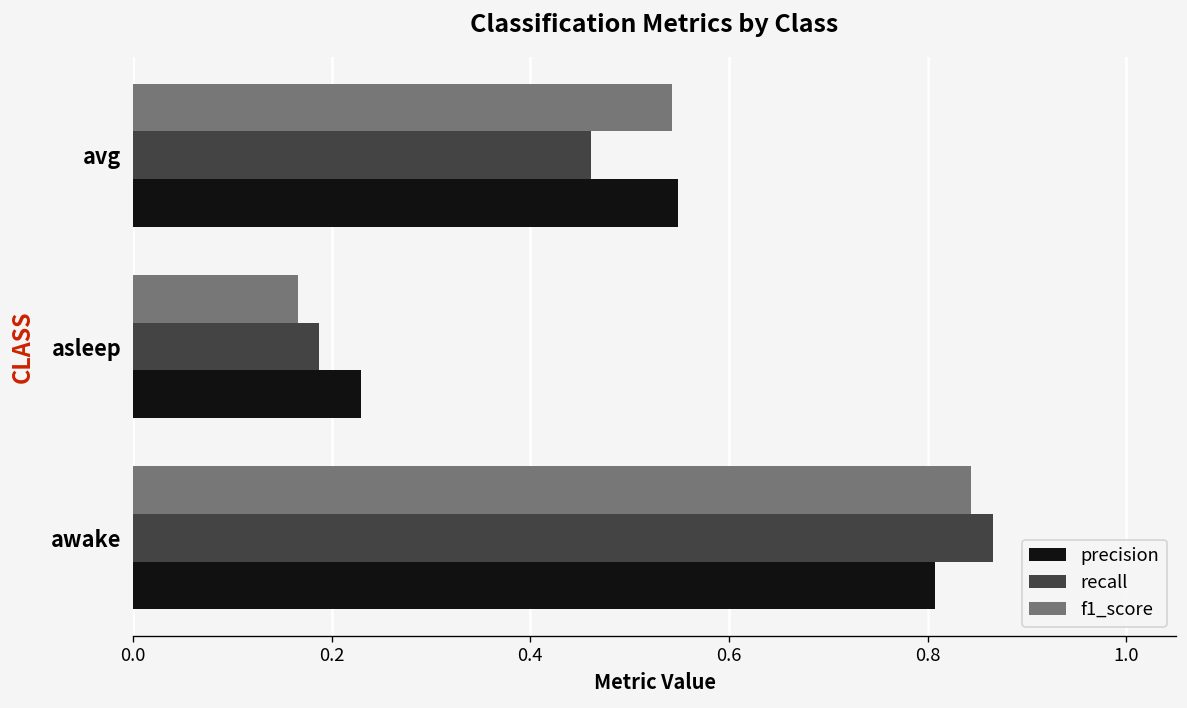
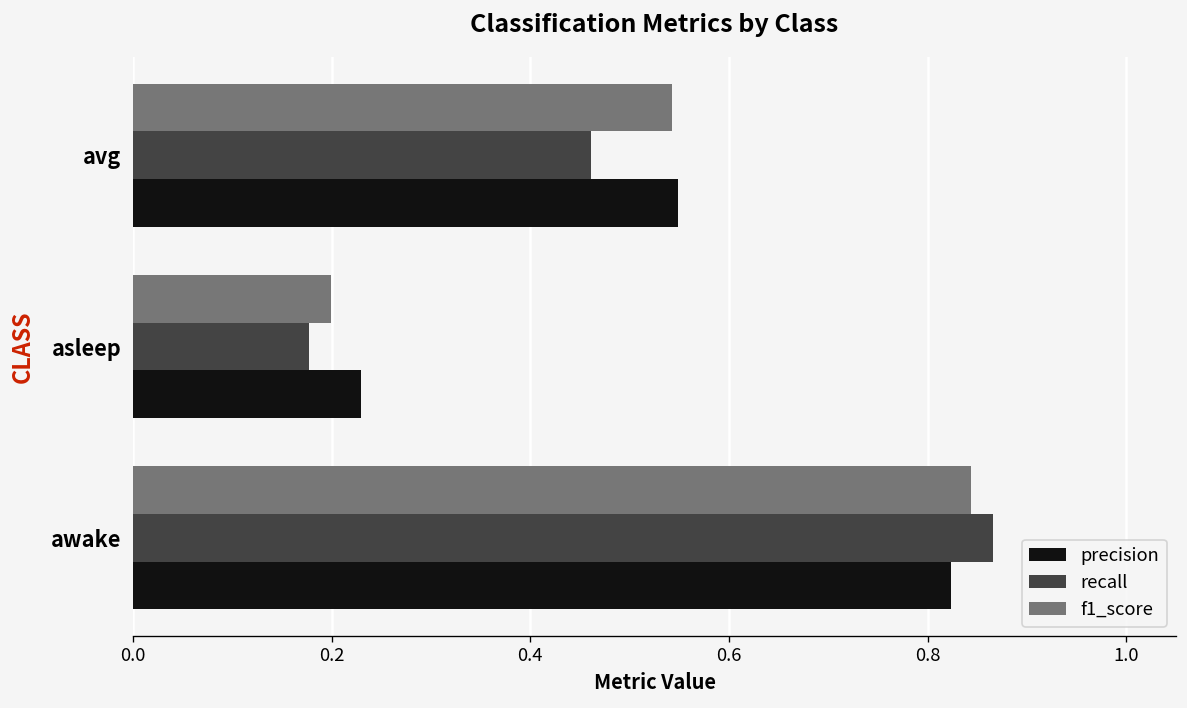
  {
    "precision": {
      "avg": 0.55,
      "asleep": 0.23,
-     "awake": 0.81
+     "awake": 0.82
    },
    "recall": {
      "avg": 0.46,
-     "asleep": 0.19,
+     "asleep": 0.18,
      "awake": 0.87
    },
    "f1_score": {
      "avg": 0.54,
-     "asleep": 0.17,
+     "asleep": 0.20,
      "awake": 0.84
    }
  }
